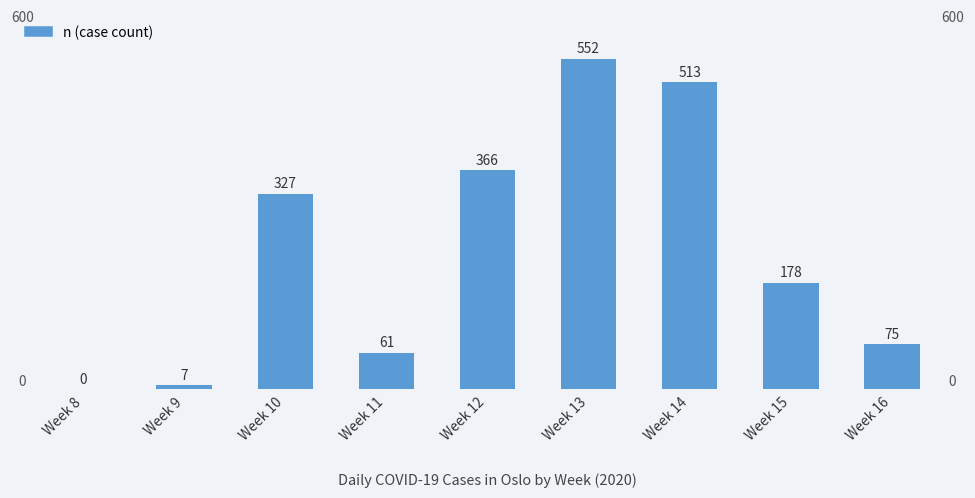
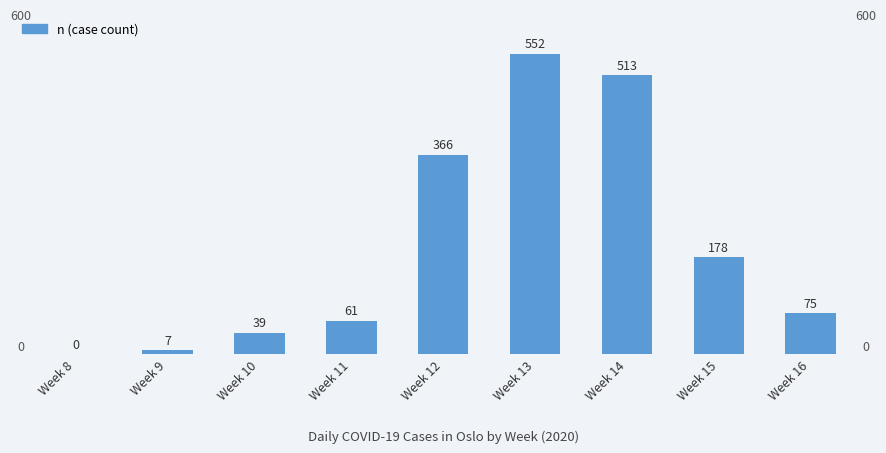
  {
    "Week 8": 0,
    "Week 9": 7,
-   "Week 10": 327,
+   "Week 10": 39,
    "Week 11": 61,
    "Week 12": 366,
    "Week 13": 552,
    "Week 14": 513,
    "Week 15": 178,
    "Week 16": 75
  }
